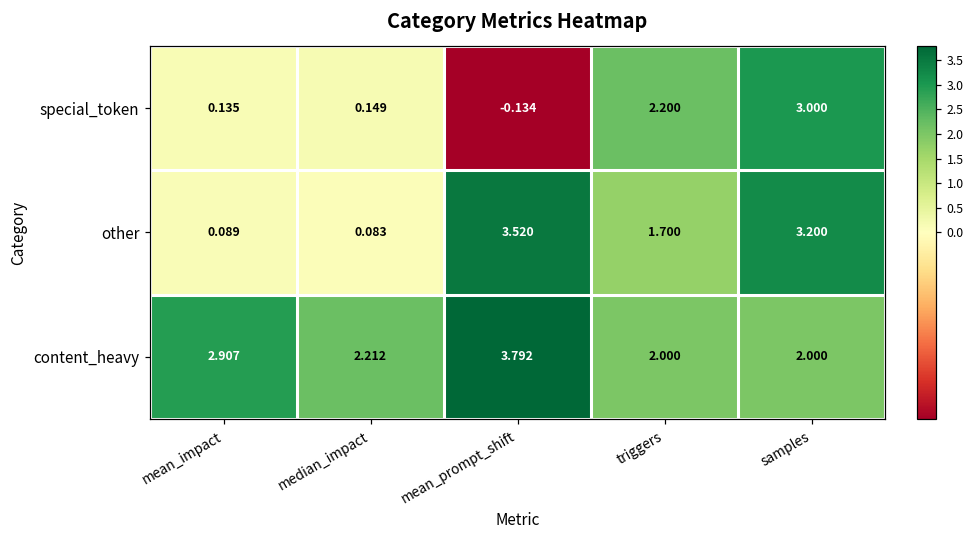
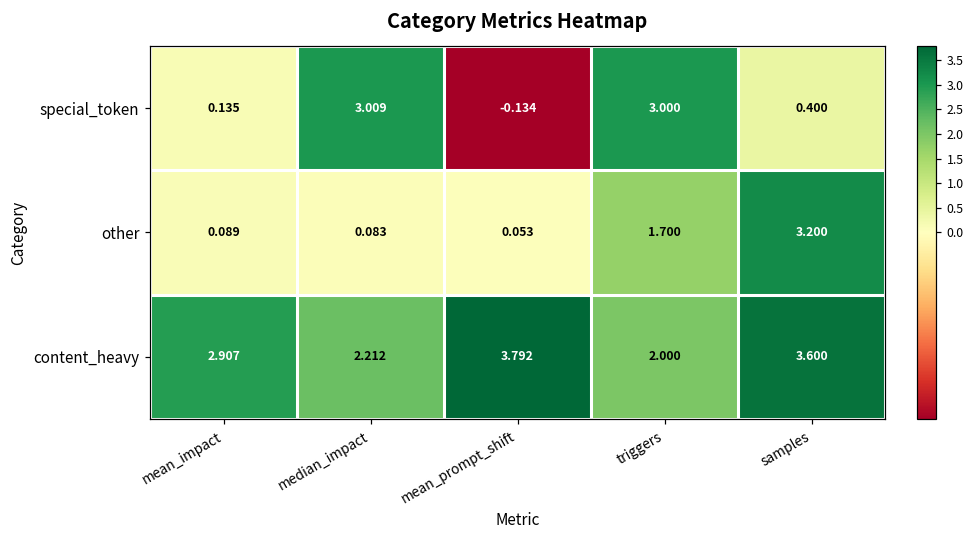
  {
    "special_token": {
      "mean_impact": 0.135,
-     "median_impact": 0.149,
+     "median_impact": 3.009,
      "mean_prompt_shift": -0.134,
-     "triggers": 2.200,
-     "samples": 3.000
+     "triggers": 3.000,
+     "samples": 0.400
    },
    "other": {
      "mean_impact": 0.089,
      "median_impact": 0.083,
-     "mean_prompt_shift": 3.520,
+     "mean_prompt_shift": 0.053,
      "triggers": 1.700,
      "samples": 3.200
    },
    "content_heavy": {
      "mean_impact": 2.907,
      "median_impact": 2.212,
      "mean_prompt_shift": 3.792,
      "triggers": 2.000,
-     "samples": 2.000
+     "samples": 3.600
    }
  }
